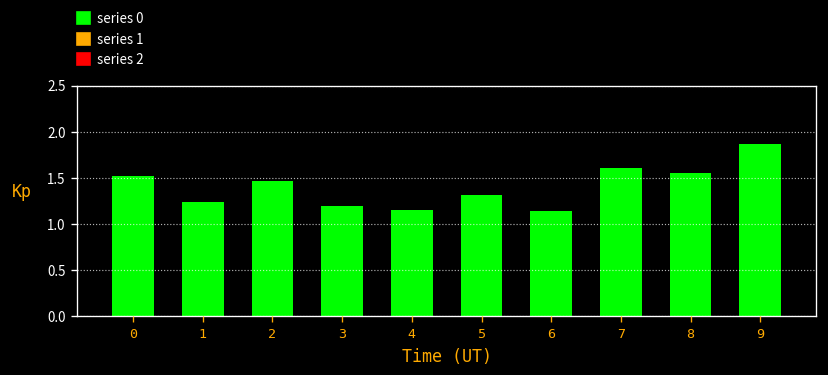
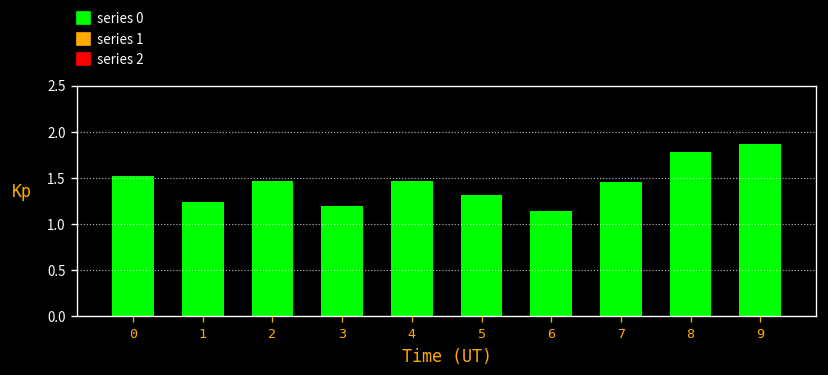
  {
    "0": 1.5,
    "1": 1.2,
    "2": 1.5,
    "3": 1.2,
-   "4": 1.2,
+   "4": 1.5,
    "5": 1.3,
    "6": 1.1,
-   "7": 1.6,
-   "8": 1.6,
+   "7": 1.5,
+   "8": 1.8,
    "9": 1.9
  }
